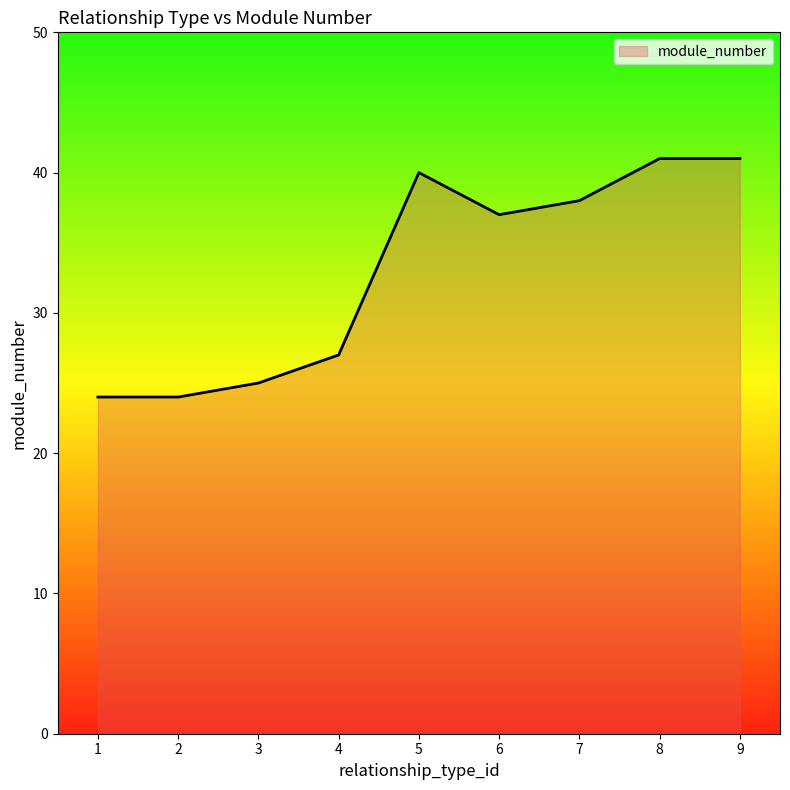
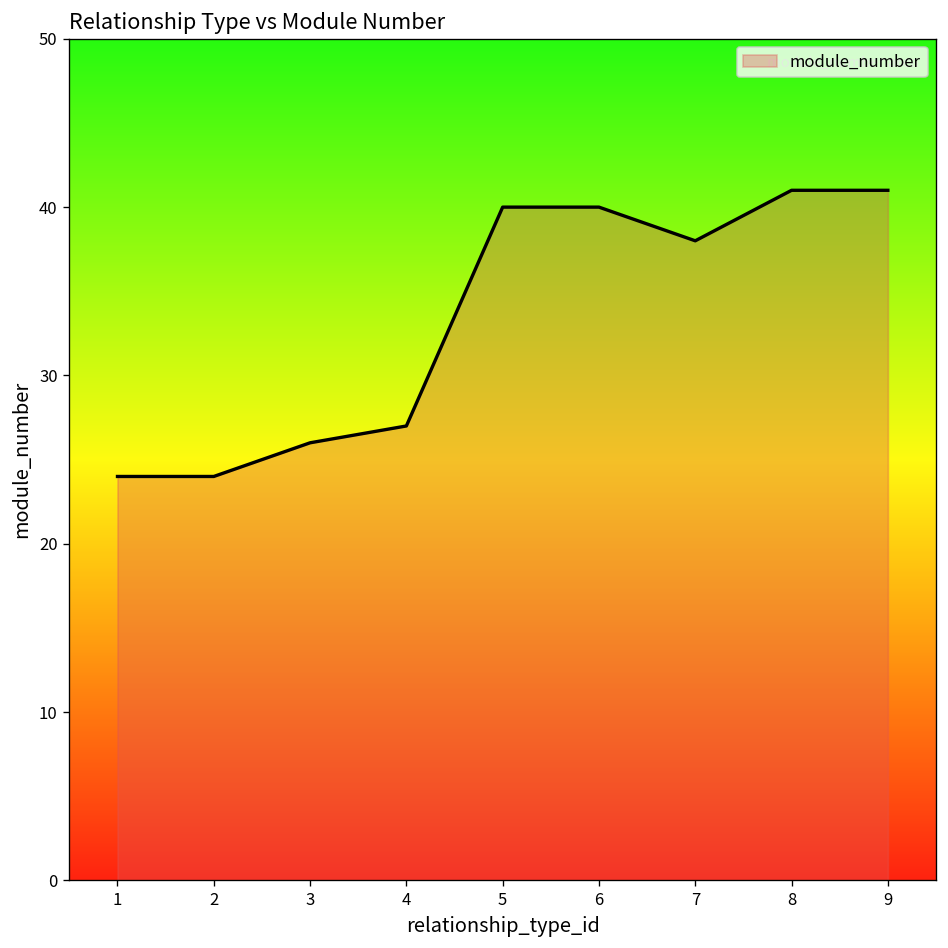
  {
    "1": 24,
    "2": 24,
-   "3": 25,
+   "3": 26,
    "4": 27,
    "5": 40,
-   "6": 37,
+   "6": 40,
    "7": 38,
    "8": 41,
    "9": 41
  }
